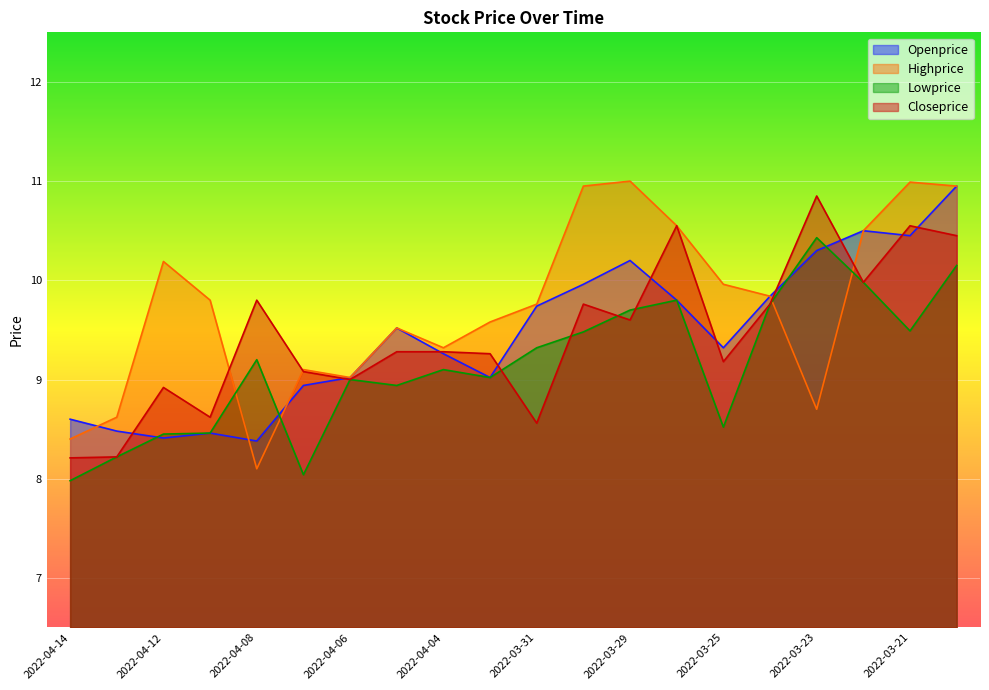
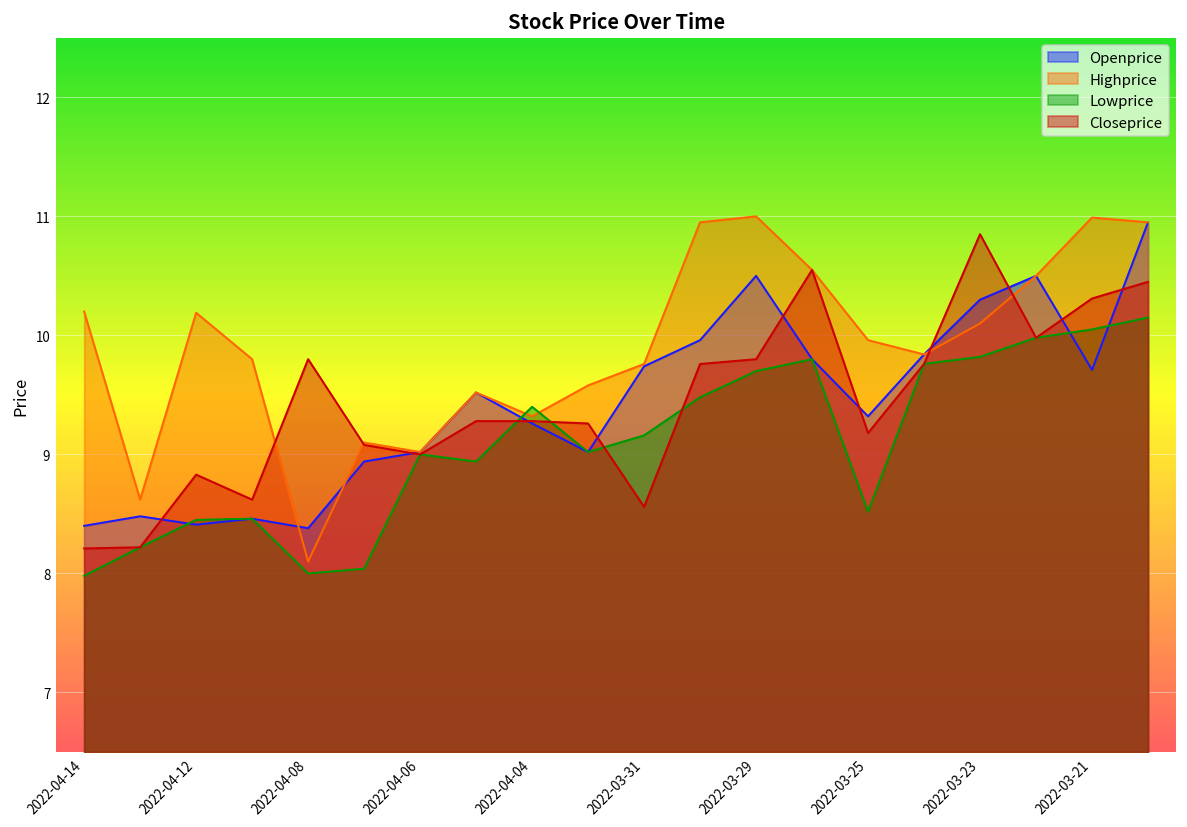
  {
    "Openprice": {
-     "2022-04-14": 8.6,
+     "2022-04-14": 8.4,
      "2022-04-12": 8.4,
      "2022-04-08": 8.4,
-     "2022-03-29": 10.2,
+     "2022-03-29": 10.5,
      "2022-03-25": 9.3,
      "2022-03-23": 10.3,
-     "2022-03-21": 10.5
+     "2022-03-21": 9.7
    },
    "Highprice": {
-     "2022-04-14": 8.4,
+     "2022-04-14": 10.2,
      "2022-04-12": 10.2,
      "2022-04-08": 8.1,
      "2022-04-04": 9.3,
      "2022-03-29": 11.0,
      "2022-03-25": 10.0,
-     "2022-03-23": 8.7,
+     "2022-03-23": 10.1,
      "2022-03-21": 11.0
    },
    "Lowprice": {
      "2022-04-14": 8.0,
      "2022-04-12": 8.5,
-     "2022-04-08": 9.2,
-     "2022-04-04": 9.1,
-     "2022-03-31": 9.3,
+     "2022-04-08": 8.0,
+     "2022-04-04": 9.4,
+     "2022-03-31": 9.2,
      "2022-03-29": 9.7,
      "2022-03-25": 8.5,
-     "2022-03-23": 10.4,
-     "2022-03-21": 9.5
+     "2022-03-23": 9.8,
+     "2022-03-21": 10.1
    },
    "Closeprice": {
      "2022-04-14": 8.2,
-     "2022-04-12": 8.9,
+     "2022-04-12": 8.8,
      "2022-04-08": 9.8,
      "2022-03-31": 8.6,
-     "2022-03-29": 9.6,
+     "2022-03-29": 9.8,
      "2022-03-25": 9.2,
      "2022-03-23": 10.9,
-     "2022-03-21": 10.6
+     "2022-03-21": 10.3
    }
  }
